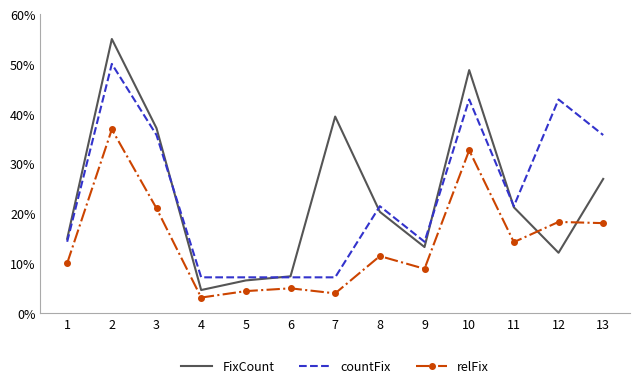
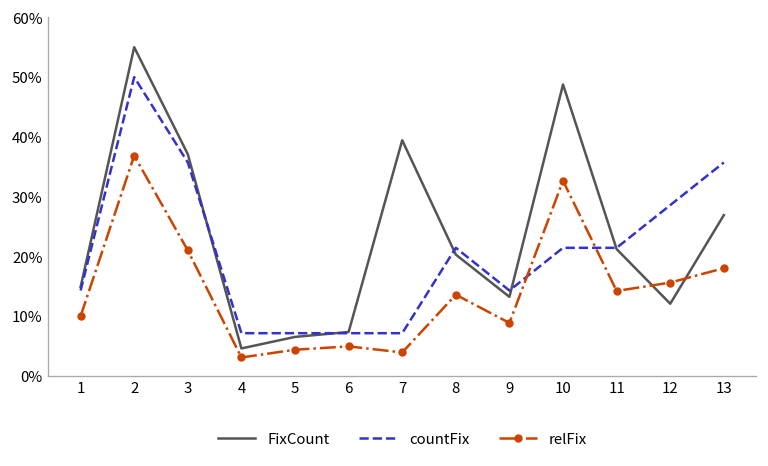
  {
    "FixCount": {
      "1": "15%",
      "2": "55%",
      "3": "37%",
      "4": "5%",
      "5": "7%",
      "7": "39%",
      "8": "20%",
      "9": "13%",
      "10": "49%",
      "12": "12%",
      "13": "27%"
    },
    "countFix": {
      "1": "14%",
      "2": "50%",
      "3": "36%",
      "4": "7%",
      "5": "7%",
      "7": "7%",
      "8": "21%",
      "9": "14%",
-     "10": "43%",
-     "12": "43%",
+     "10": "21%",
+     "12": "29%",
      "13": "36%"
    },
    "relFix": {
      "1": "10%",
      "2": "37%",
      "3": "21%",
      "4": "3%",
      "5": "4%",
      "6": "5%",
      "7": "4%",
-     "8": "11%",
+     "8": "14%",
      "9": "9%",
      "10": "33%",
      "11": "14%",
-     "12": "18%",
+     "12": "16%",
      "13": "18%"
    }
  }
